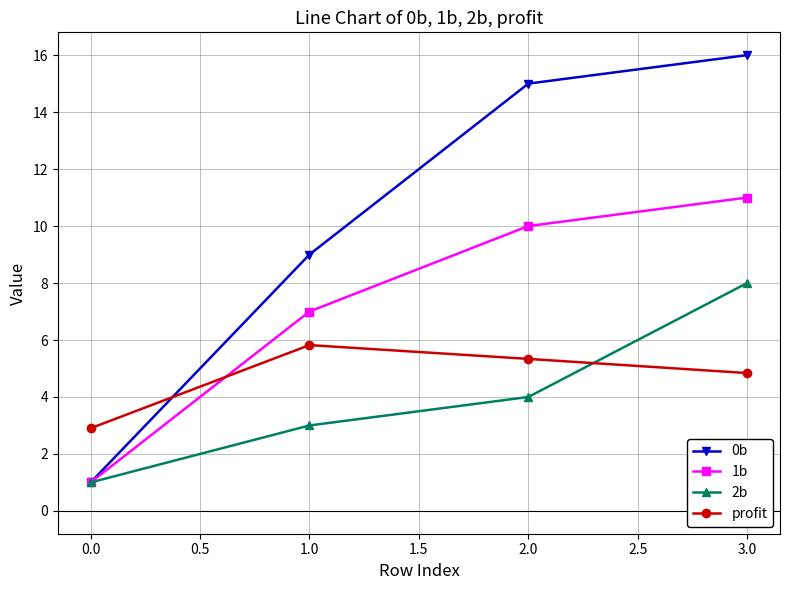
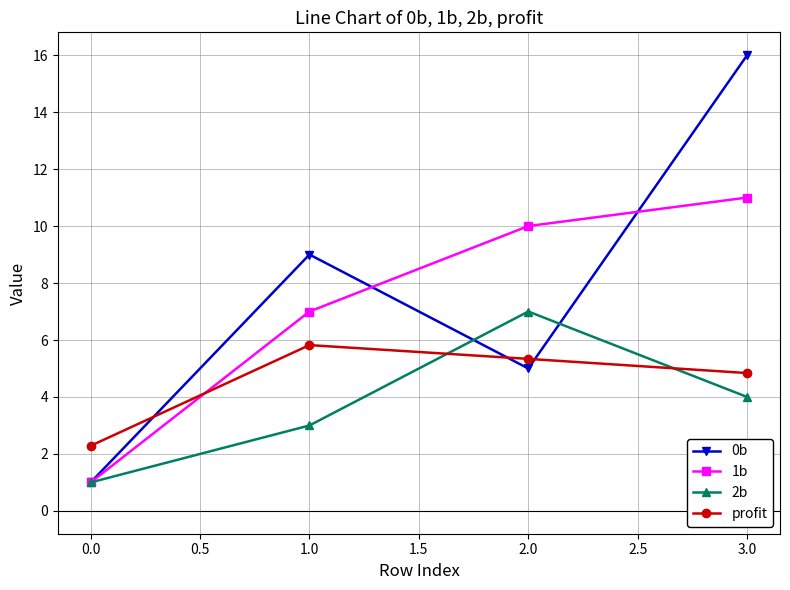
  {
    "0b": {
      "1.0": 9,
-     "2.0": 15,
+     "2.0": 5,
      "3.0": 16
    },
    "1b": {
      "1.0": 7.0,
      "2.0": 10.0,
      "3.0": 11.0
    },
    "2b": {
      "1.0": 3,
-     "2.0": 4,
-     "3.0": 8
+     "2.0": 7,
+     "3.0": 4
    },
    "profit": {
-     "0.0": 2.9,
+     "0.0": 2.3,
      "1.0": 5.8,
      "2.0": 5.3,
      "3.0": 4.8
    }
  }
